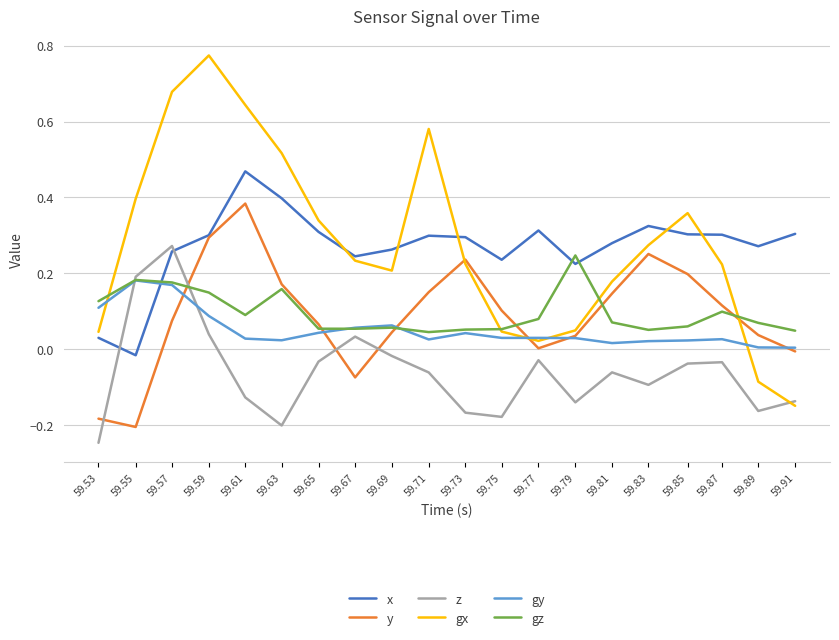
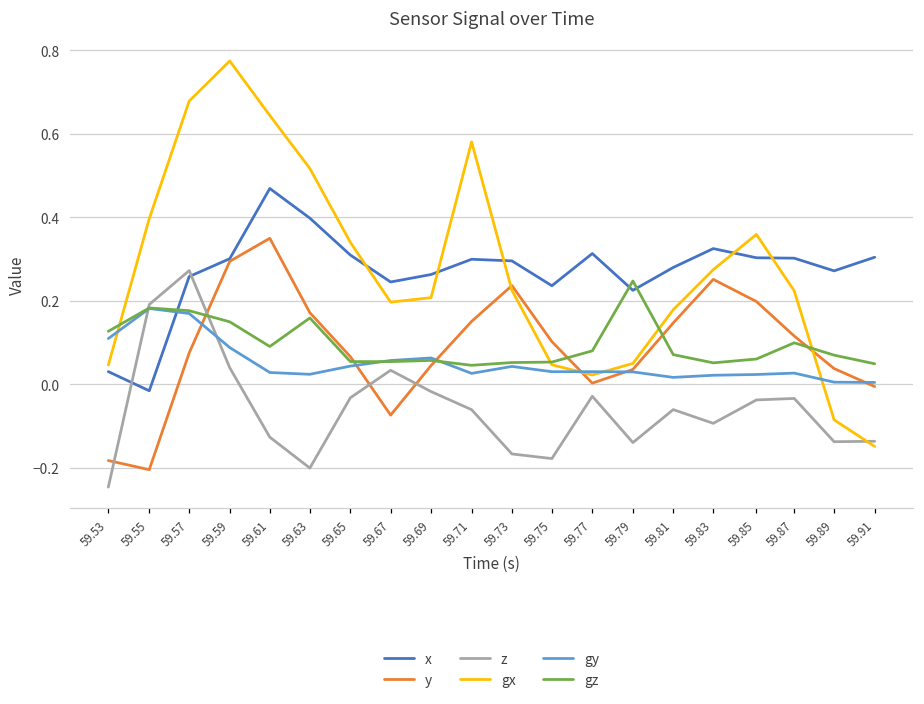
  {
    "y": {
      "59.53": -0.18,
      "59.55": -0.20,
      "59.57": 0.07,
-     "59.61": 0.38,
+     "59.61": 0.35,
      "59.63": 0.17,
      "59.65": 0.07,
      "59.67": -0.07,
      "59.69": 0.04,
      "59.71": 0.15,
      "59.73": 0.24,
      "59.75": 0.10,
      "59.77": 0.00,
      "59.81": 0.15,
      "59.83": 0.25,
      "59.85": 0.20,
      "59.87": 0.12,
      "59.89": 0.04,
      "59.91": -0.01
    },
    "z": {
      "59.53": -0.25,
      "59.55": 0.19,
      "59.57": 0.27,
      "59.59": 0.04,
      "59.61": -0.13,
      "59.63": -0.20,
      "59.65": -0.03,
      "59.67": 0.03,
      "59.69": -0.02,
      "59.71": -0.06,
      "59.73": -0.17,
      "59.75": -0.18,
      "59.77": -0.03,
      "59.79": -0.14,
      "59.81": -0.06,
      "59.83": -0.09,
      "59.85": -0.04,
      "59.87": -0.03,
-     "59.89": -0.16,
+     "59.89": -0.14,
      "59.91": -0.14
    },
    "gx": {
      "59.53": 0.05,
      "59.55": 0.40,
      "59.57": 0.68,
      "59.59": 0.77,
      "59.61": 0.64,
      "59.63": 0.52,
      "59.65": 0.34,
-     "59.67": 0.23,
+     "59.67": 0.20,
      "59.69": 0.21,
      "59.71": 0.58,
      "59.73": 0.22,
      "59.77": 0.02,
      "59.79": 0.05,
      "59.81": 0.18,
      "59.83": 0.27,
      "59.85": 0.36,
      "59.87": 0.22,
      "59.89": -0.09,
      "59.91": -0.15
    },
    "gz": {
      "59.53": 0.13,
      "59.59": 0.15,
      "59.61": 0.09,
      "59.63": 0.16,
      "59.65": 0.05,
      "59.71": 0.05,
      "59.73": 0.05,
      "59.77": 0.08,
      "59.79": 0.25,
      "59.81": 0.07,
      "59.83": 0.05,
      "59.85": 0.06,
      "59.87": 0.10,
      "59.89": 0.07,
      "59.91": 0.05
    }
  }
